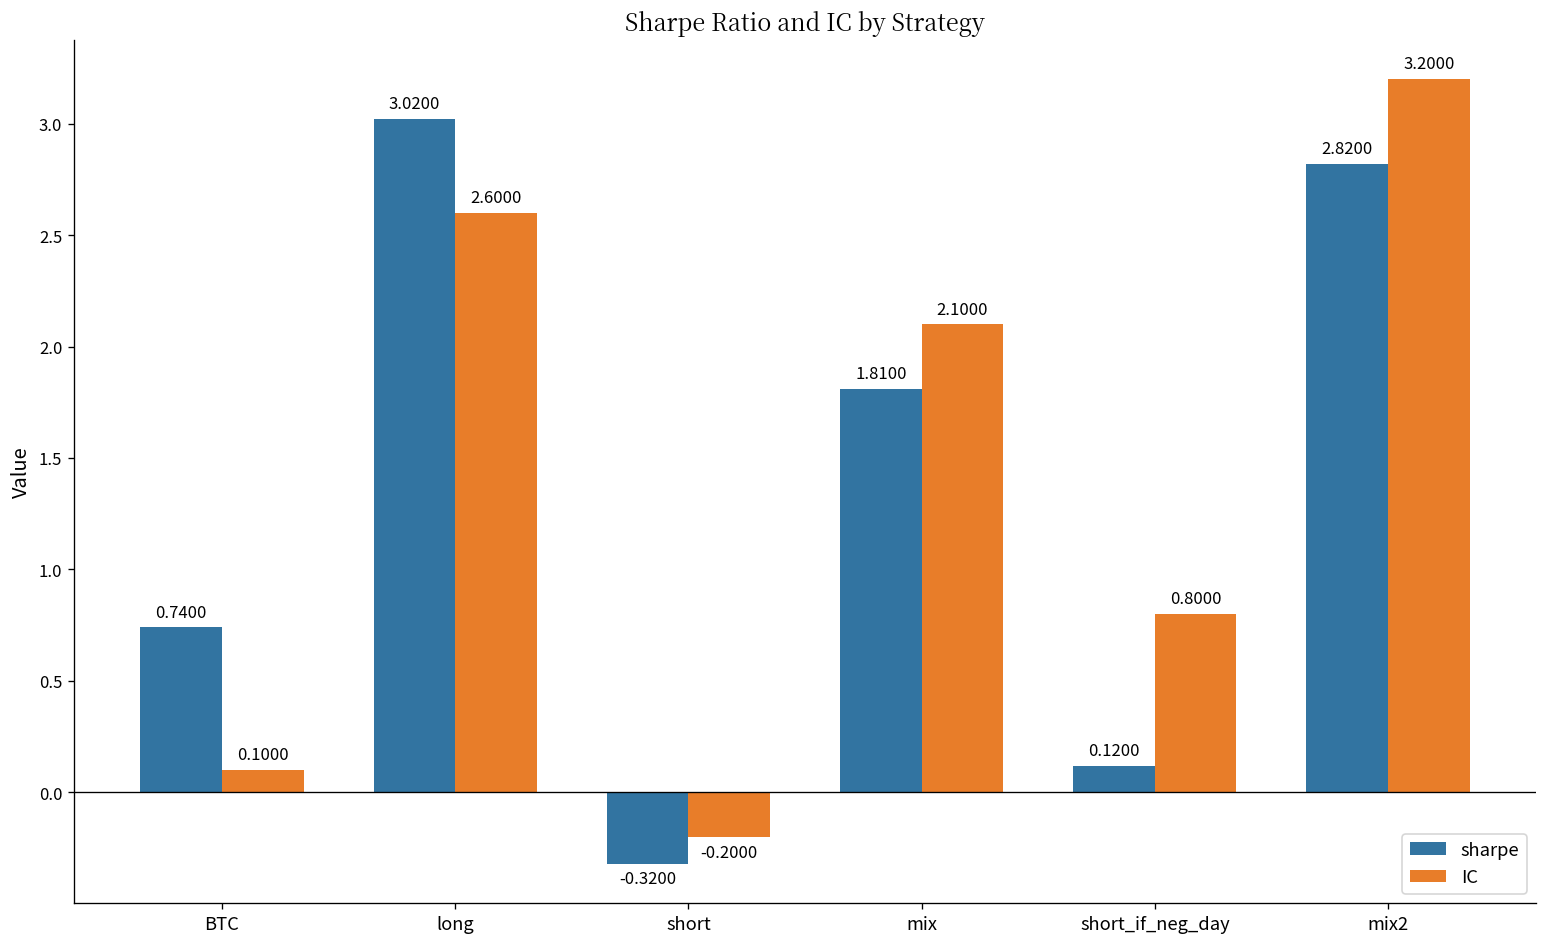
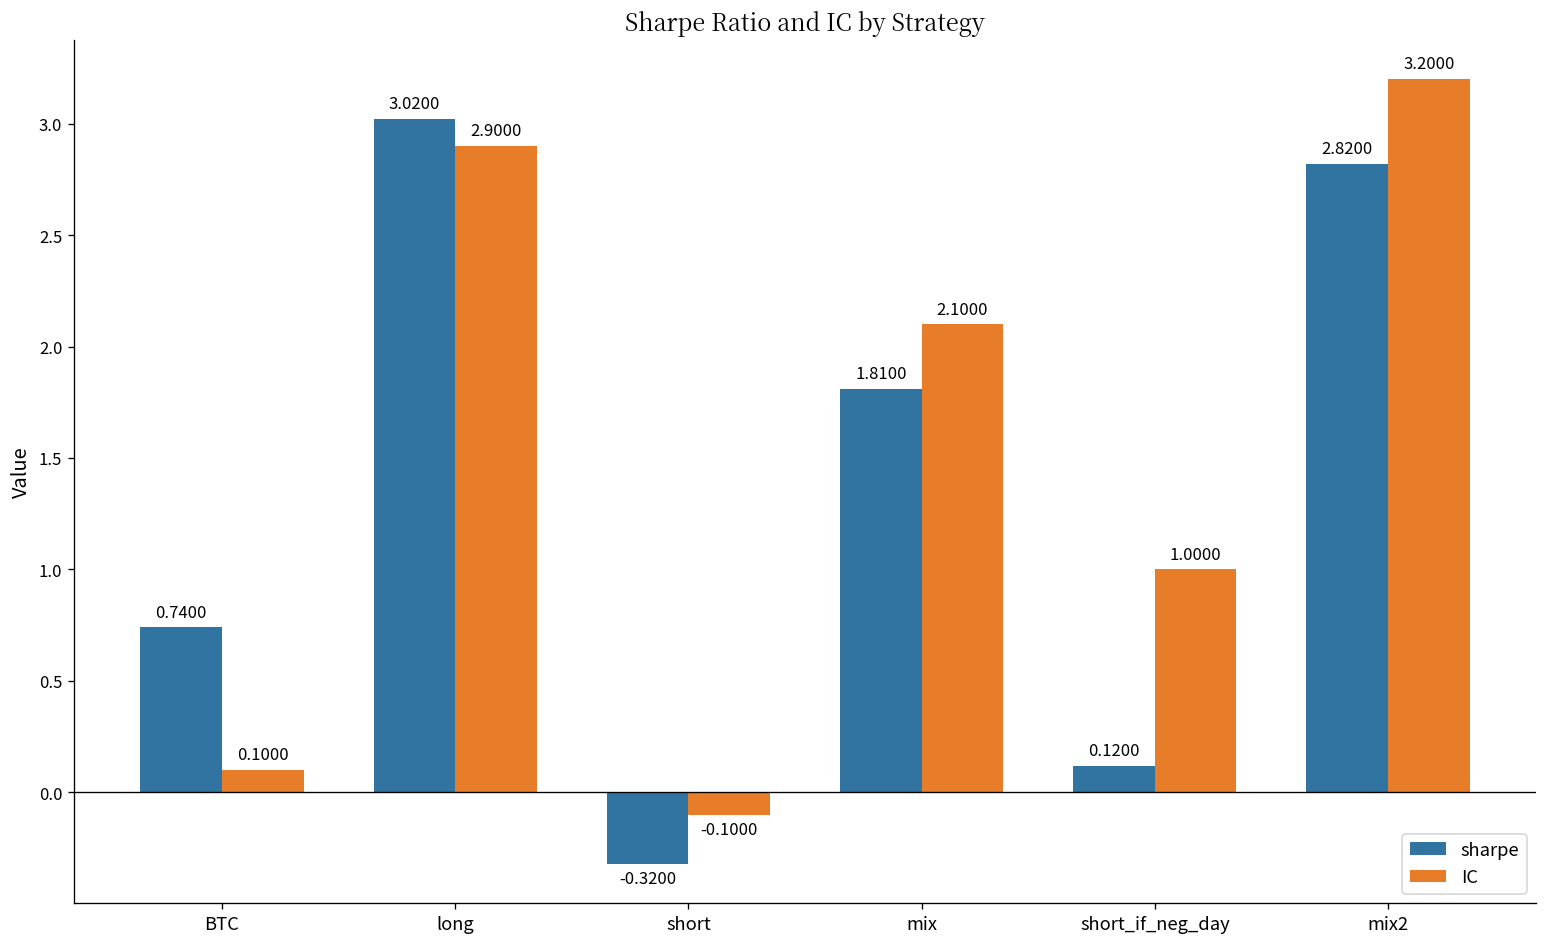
  {
    "sharpe": {
      "BTC": 0.7400,
      "long": 3.0200,
      "short": -0.3200,
      "mix": 1.8100,
      "short_if_neg_day": 0.1200,
      "mix2": 2.8200
    },
    "IC": {
      "BTC": 0.1000,
-     "long": 2.6000,
-     "short": -0.2000,
+     "long": 2.9000,
+     "short": -0.1000,
      "mix": 2.1000,
-     "short_if_neg_day": 0.8000,
+     "short_if_neg_day": 1.0000,
      "mix2": 3.2000
    }
  }
